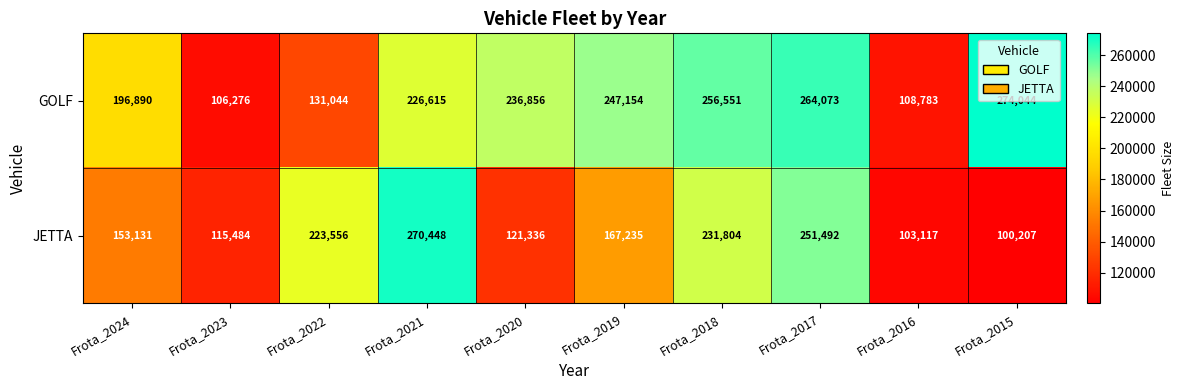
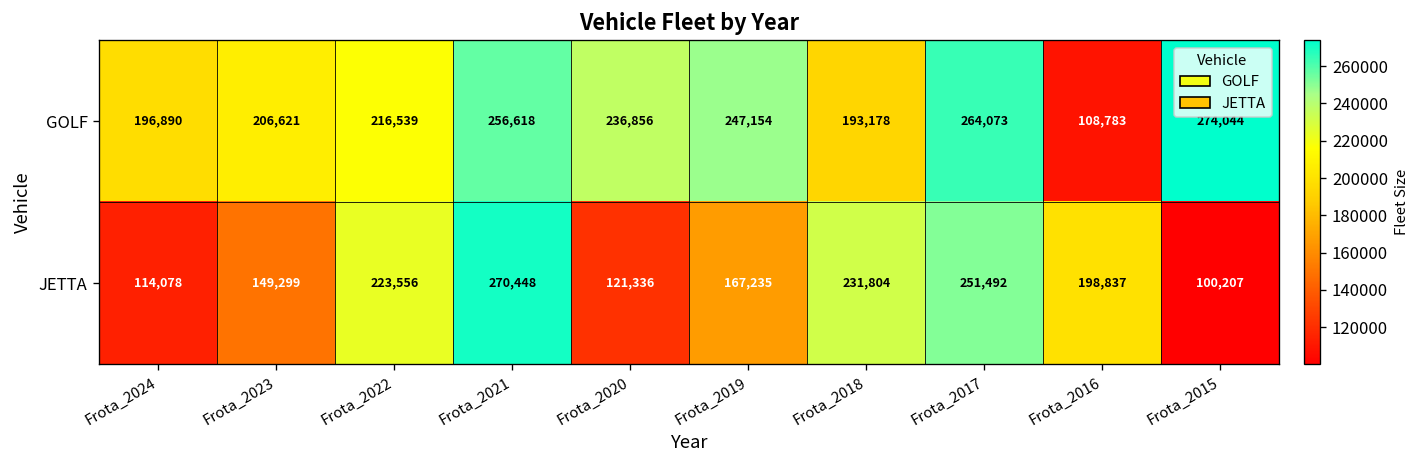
  {
    "GOLF": {
      "Frota_2024": "196,890",
-     "Frota_2023": "106,276",
-     "Frota_2022": "131,044",
-     "Frota_2021": "226,615",
+     "Frota_2023": "206,621",
+     "Frota_2022": "216,539",
+     "Frota_2021": "256,618",
      "Frota_2020": "236,856",
      "Frota_2019": "247,154",
-     "Frota_2018": "256,551",
+     "Frota_2018": "193,178",
      "Frota_2017": "264,073",
      "Frota_2016": "108,783"
    },
    "JETTA": {
-     "Frota_2024": "153,131",
-     "Frota_2023": "115,484",
+     "Frota_2024": "114,078",
+     "Frota_2023": "149,299",
      "Frota_2022": "223,556",
      "Frota_2021": "270,448",
      "Frota_2020": "121,336",
      "Frota_2019": "167,235",
      "Frota_2018": "231,804",
      "Frota_2017": "251,492",
-     "Frota_2016": "103,117",
+     "Frota_2016": "198,837",
      "Frota_2015": "100,207"
    }
  }
